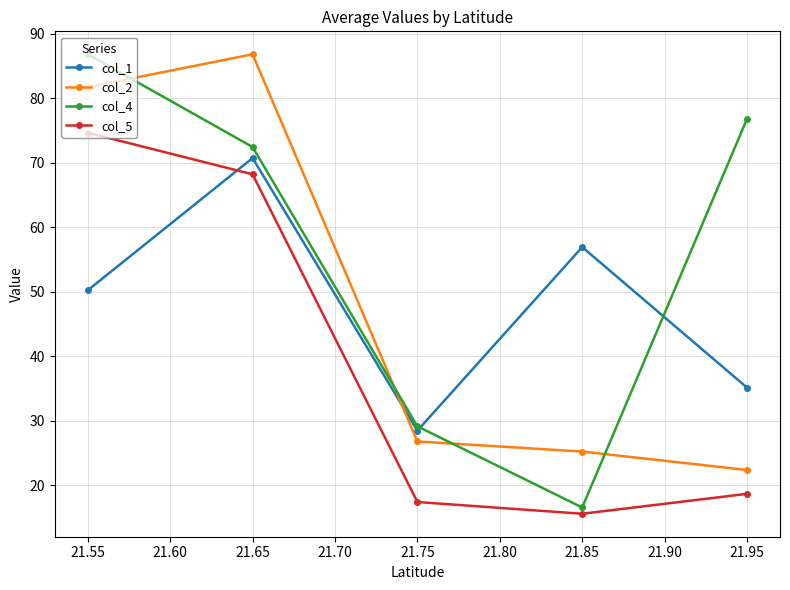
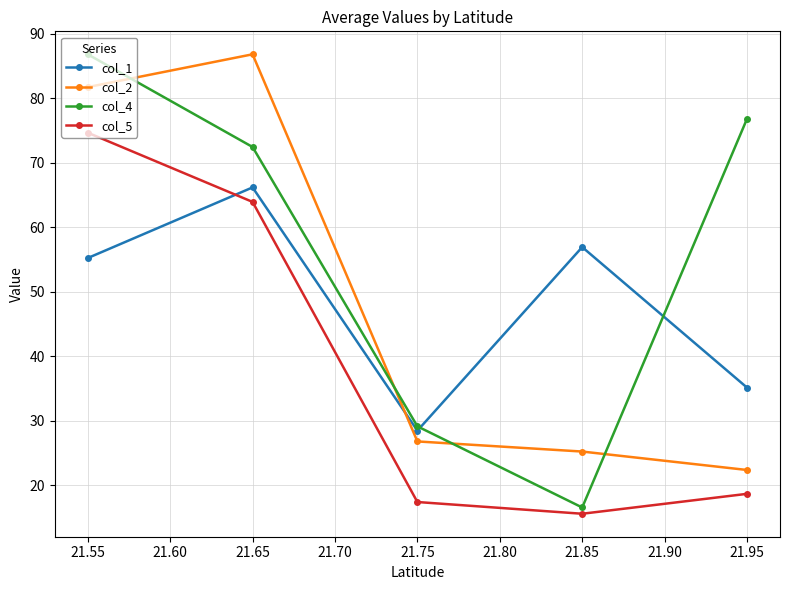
  {
    "col_1": {
-     "21.55": 50,
-     "21.65": 71,
+     "21.55": 55,
+     "21.65": 66,
      "21.75": 28,
      "21.85": 57,
      "21.95": 35
    },
    "col_2": {
      "21.65": 87,
      "21.75": 27,
      "21.85": 25,
      "21.95": 22
    },
    "col_4": {
      "21.65": 72,
      "21.75": 29,
      "21.85": 17,
      "21.95": 77
    },
    "col_5": {
-     "21.65": 68,
+     "21.65": 64,
      "21.75": 17,
      "21.85": 16,
      "21.95": 19
    }
  }
